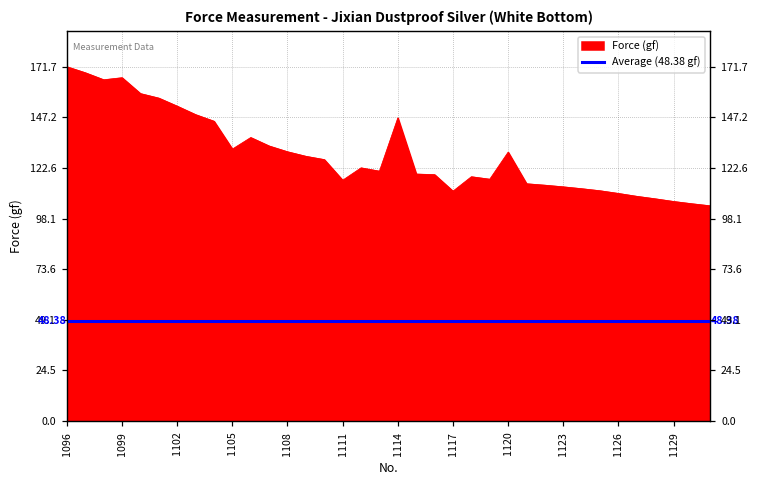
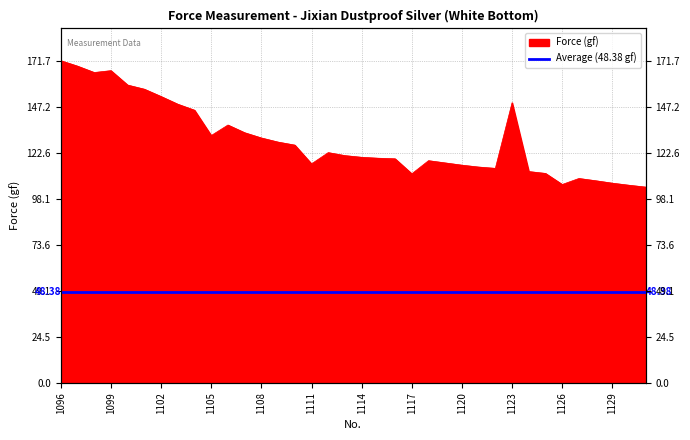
  {
    "1096": 172,
    "1099": 166,
    "1102": 153,
    "1105": 132,
    "1108": 131,
    "1111": 117,
-   "1114": 147,
+   "1114": 120,
    "1117": 111,
-   "1120": 130,
-   "1123": 114,
-   "1126": 110,
+   "1120": 116,
+   "1123": 149,
+   "1126": 106,
    "1129": 106
  }
